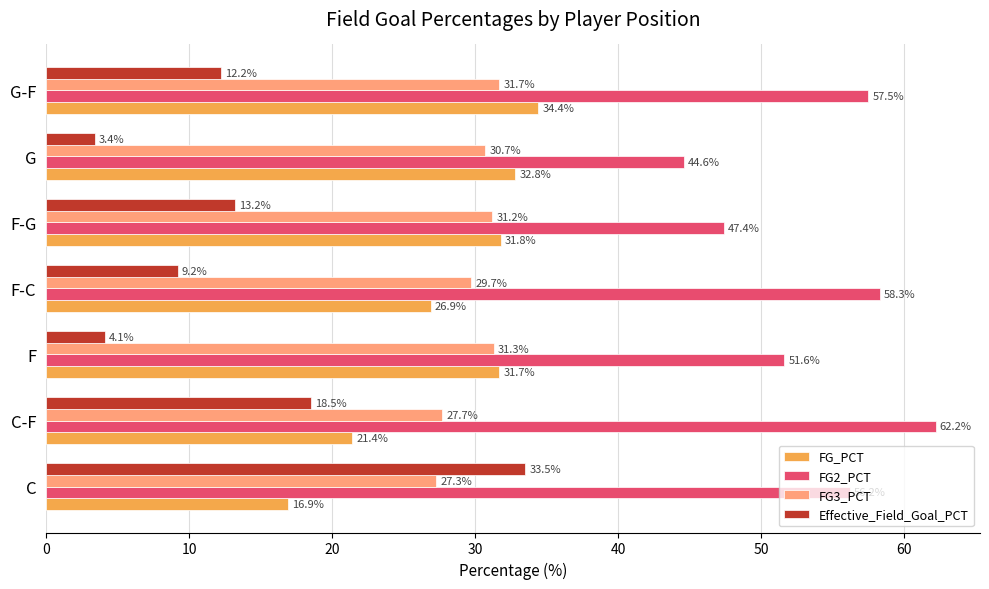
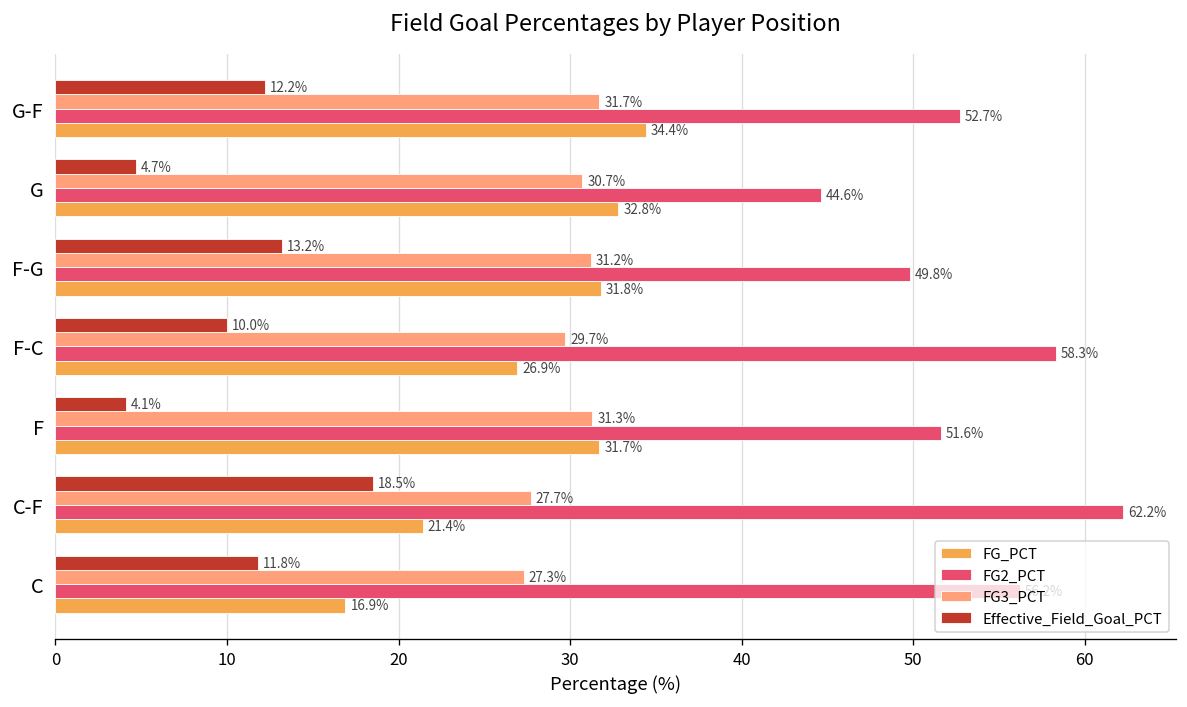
  {
    "FG2_PCT": {
-     "G-F": "57.5%",
+     "G-F": "52.7%",
      "G": "44.6%",
-     "F-G": "47.4%",
+     "F-G": "49.8%",
      "F-C": "58.3%",
      "F": "51.6%",
      "C-F": "62.2%"
    },
    "Effective_Field_Goal_PCT": {
      "G-F": "12.2%",
-     "G": "3.4%",
+     "G": "4.7%",
      "F-G": "13.2%",
-     "F-C": "9.2%",
+     "F-C": "10.0%",
      "F": "4.1%",
      "C-F": "18.5%",
-     "C": "33.5%"
+     "C": "11.8%"
    }
  }
